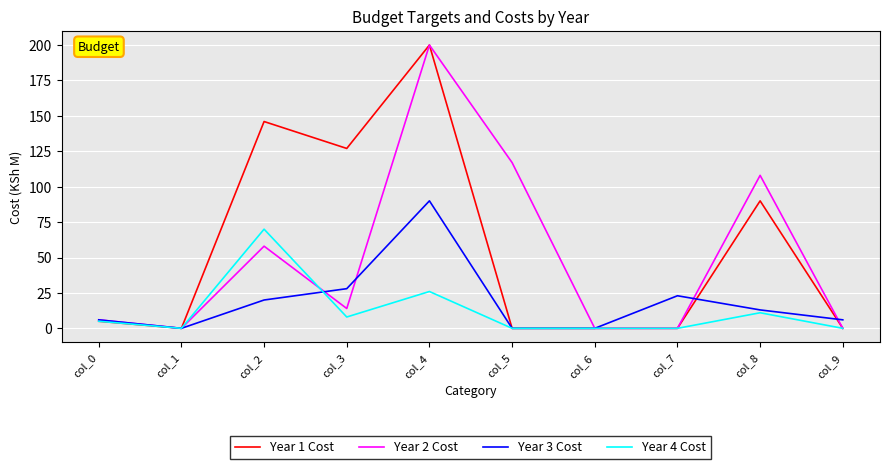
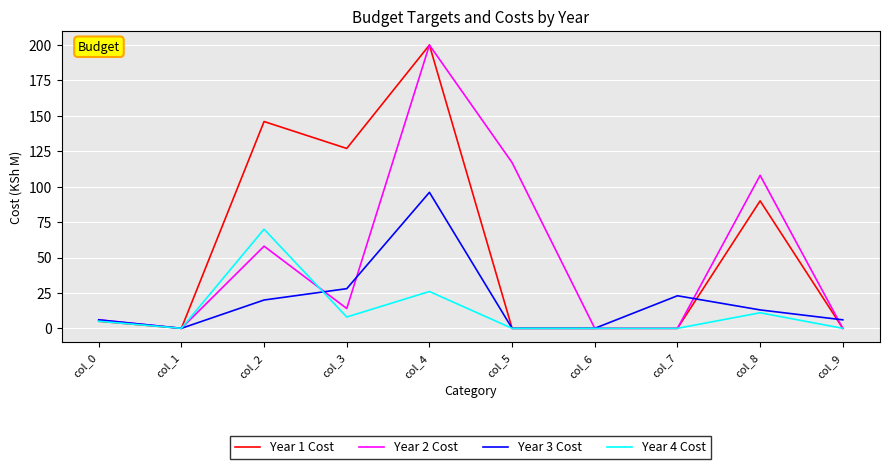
  {
    "Year 1 Cost": {
      "col_2": 146,
      "col_3": 127,
      "col_8": 90
    },
    "Year 2 Cost": {
      "col_2": 58,
      "col_3": 14,
      "col_5": 117,
      "col_8": 108
    },
    "Year 3 Cost": {
      "col_2": 20,
      "col_3": 28,
-     "col_4": 90,
+     "col_4": 96,
      "col_7": 23,
      "col_8": 13,
      "col_9": 6
    },
    "Year 4 Cost": {
      "col_2": 70,
      "col_3": 8,
      "col_4": 26,
      "col_8": 11
    }
  }
